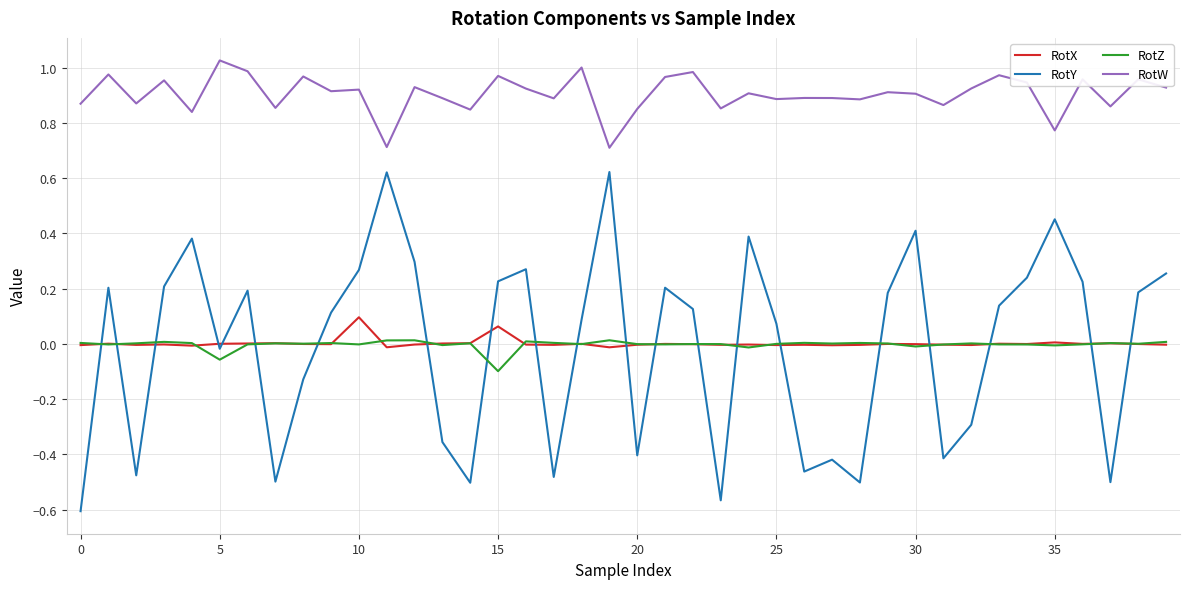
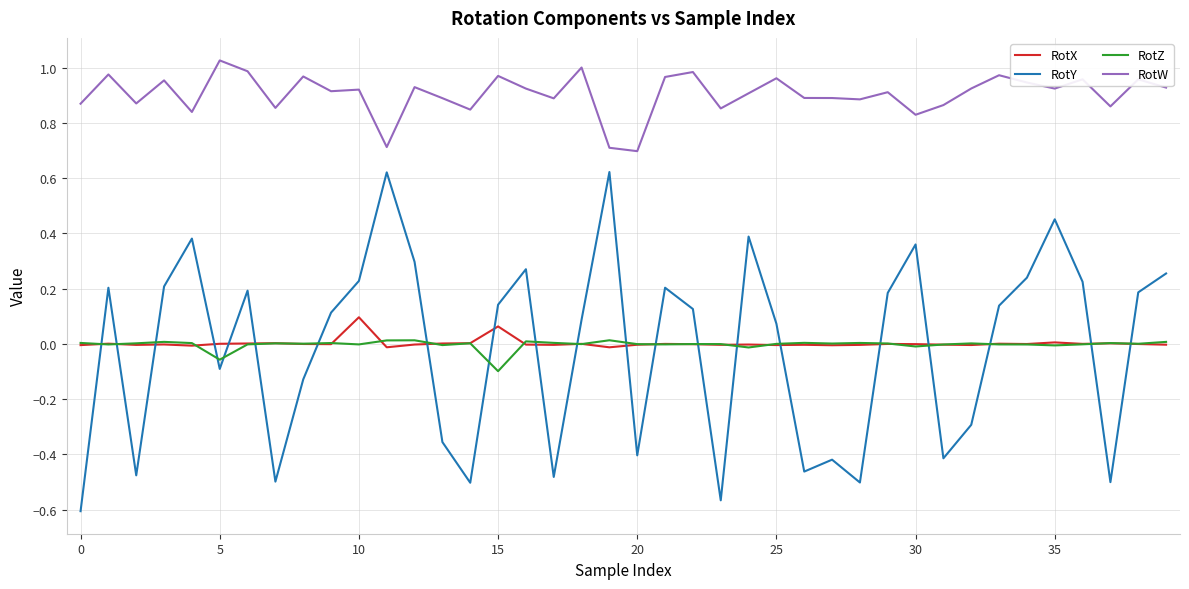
  {
    "RotX": {
      "5": 0.00,
      "10": 0.10,
      "15": 0.06,
      "35": 0.01
    },
    "RotY": {
      "0": -0.61,
-     "5": -0.02,
-     "10": 0.27,
-     "15": 0.23,
+     "5": -0.09,
+     "10": 0.23,
+     "15": 0.14,
      "20": -0.40,
      "25": 0.07,
-     "30": 0.41,
+     "30": 0.36,
      "35": 0.45
    },
    "RotZ": {
      "5": -0.06,
      "10": 0.00,
      "15": -0.10,
      "35": -0.01
    },
    "RotW": {
      "0": 0.87,
      "5": 1.03,
      "10": 0.92,
      "15": 0.97,
-     "20": 0.85,
-     "25": 0.89,
-     "30": 0.91,
-     "35": 0.77
+     "20": 0.70,
+     "25": 0.96,
+     "30": 0.83,
+     "35": 0.92
    }
  }
